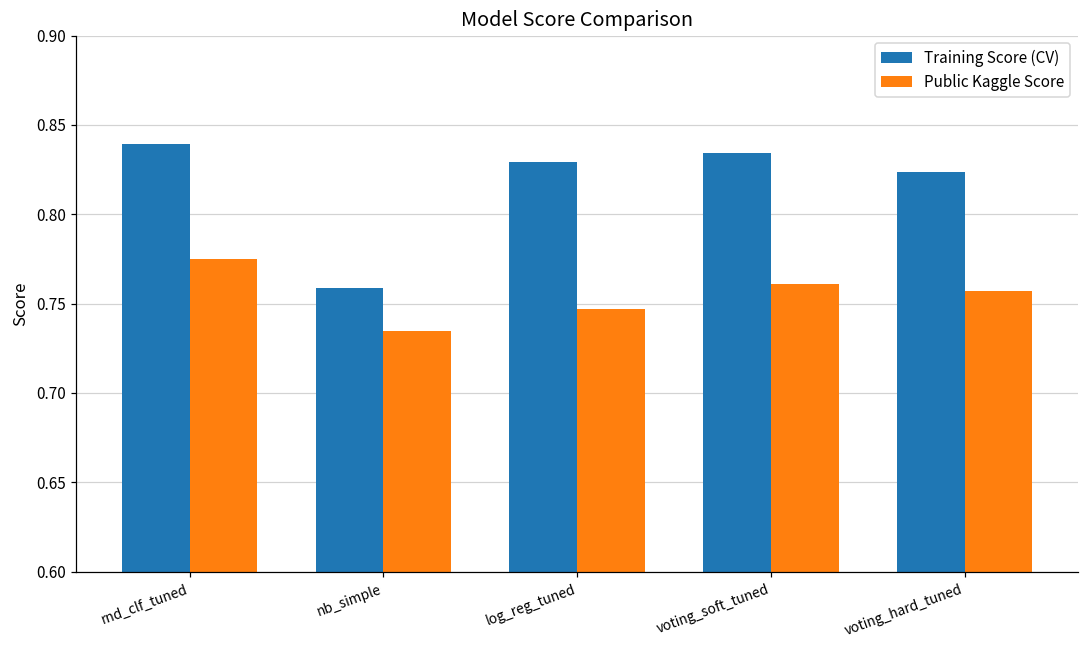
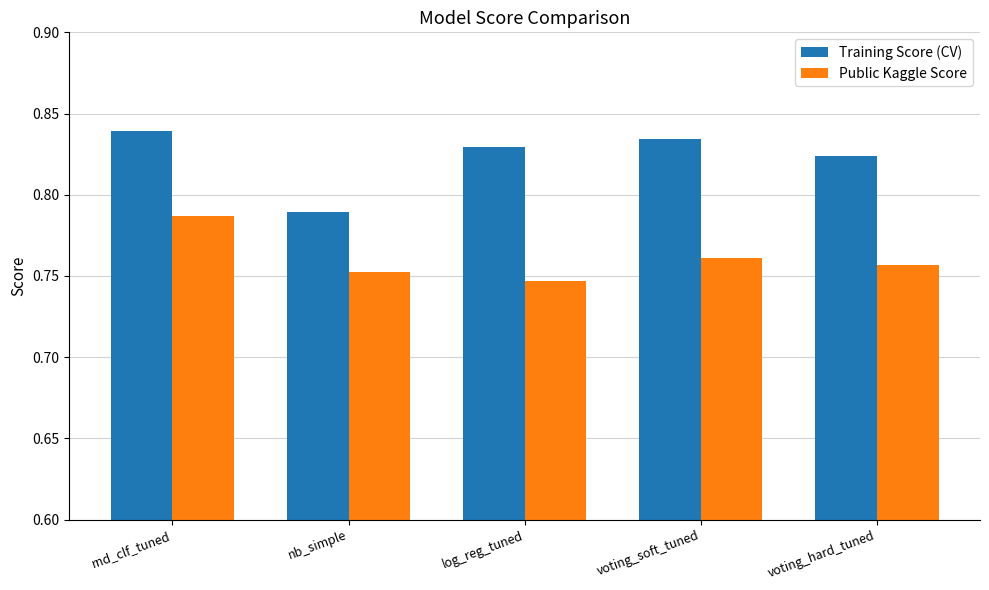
  {
    "Training Score (CV)": {
      "rnd_clf_tuned": 0.840,
-     "nb_simple": 0.759,
+     "nb_simple": 0.790,
      "log_reg_tuned": 0.829,
      "voting_soft_tuned": 0.835,
      "voting_hard_tuned": 0.824
    },
    "Public Kaggle Score": {
-     "rnd_clf_tuned": 0.775,
-     "nb_simple": 0.734,
+     "rnd_clf_tuned": 0.787,
+     "nb_simple": 0.752,
      "log_reg_tuned": 0.747,
      "voting_soft_tuned": 0.761,
      "voting_hard_tuned": 0.757
    }
  }
